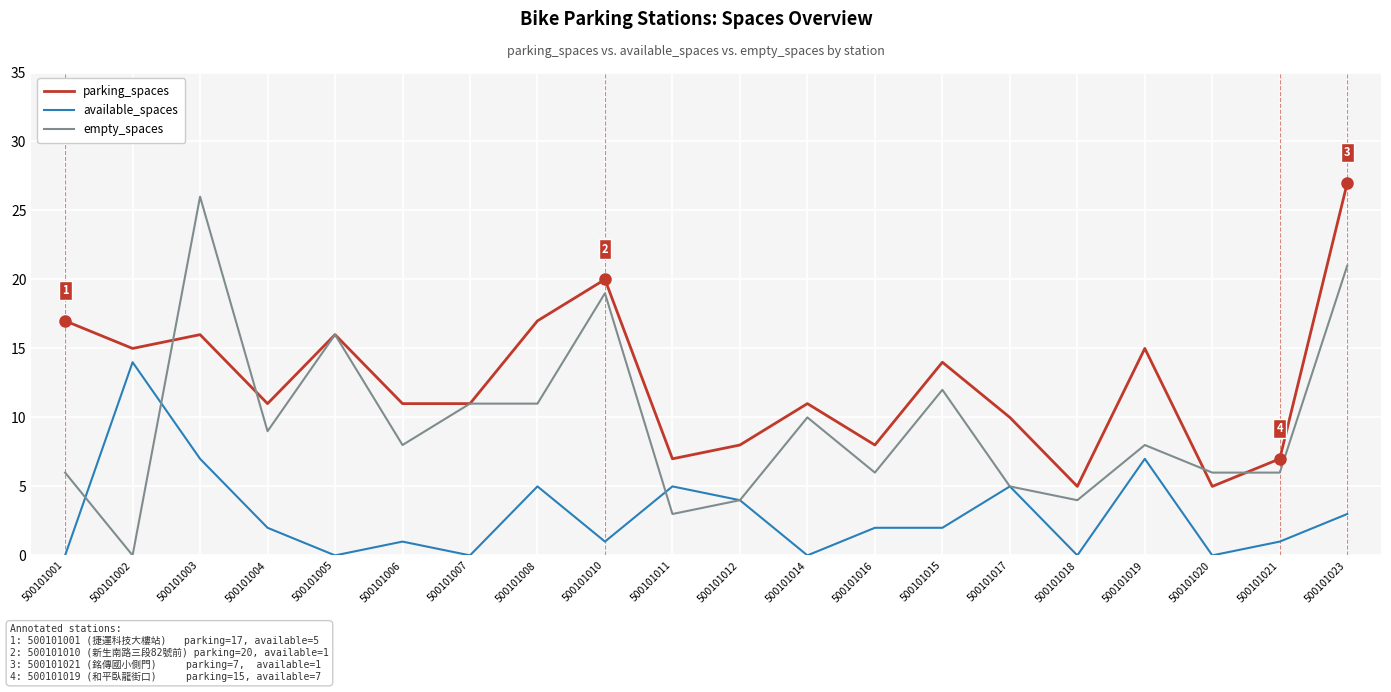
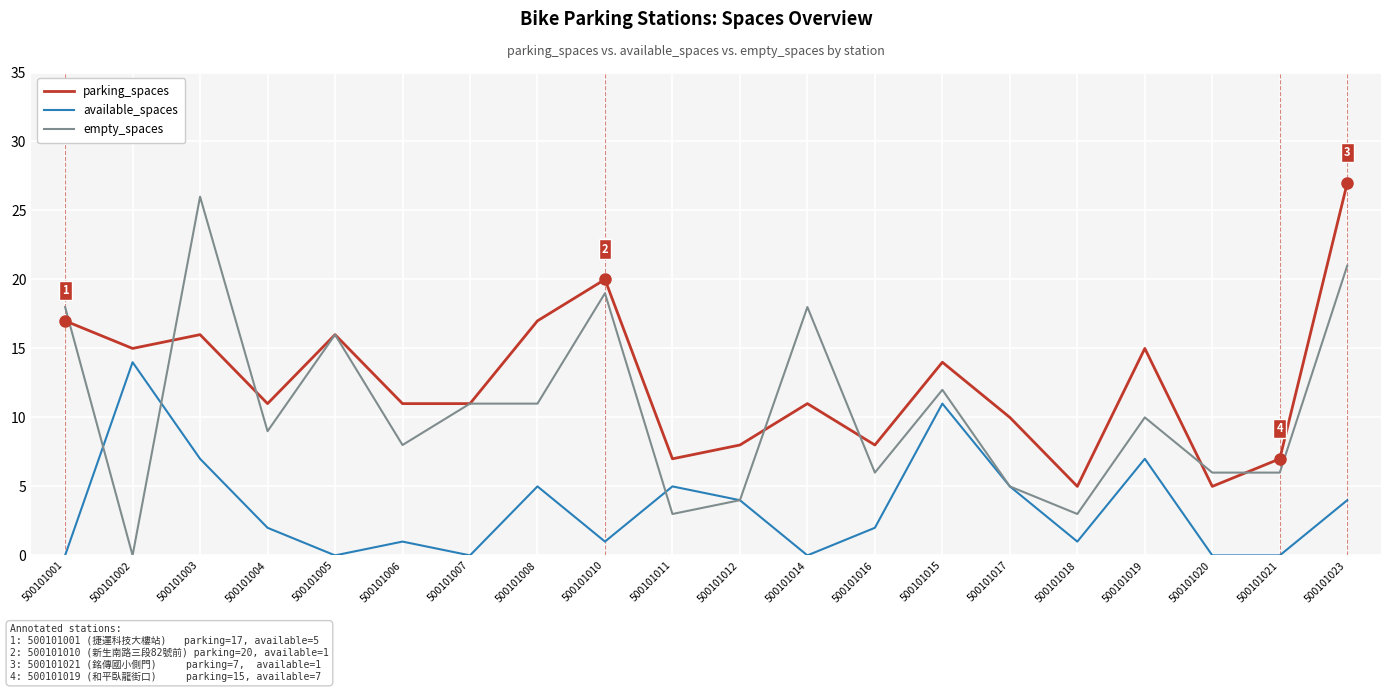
  {
    "available_spaces": {
      "500101001": 0,
      "500101002": 14,
      "500101003": 7,
      "500101004": 2,
      "500101005": 0,
      "500101006": 1,
      "500101007": 0,
      "500101008": 5,
      "500101010": 1,
      "500101011": 5,
      "500101014": 0,
      "500101016": 2,
-     "500101015": 2,
-     "500101018": 0,
+     "500101015": 11,
+     "500101018": 1,
      "500101019": 7,
      "500101020": 0,
-     "500101021": 1,
-     "500101023": 3
+     "500101021": 0,
+     "500101023": 4
    },
    "empty_spaces": {
-     "500101001": 6,
+     "500101001": 18,
      "500101002": 0,
      "500101003": 26,
      "500101004": 9,
      "500101006": 8,
      "500101008": 11,
      "500101010": 19,
      "500101011": 3,
-     "500101014": 10,
+     "500101014": 18,
      "500101016": 6,
      "500101015": 12,
-     "500101018": 4,
-     "500101019": 8,
+     "500101018": 3,
+     "500101019": 10,
      "500101020": 6,
      "500101021": 6,
      "500101023": 21
    }
  }
